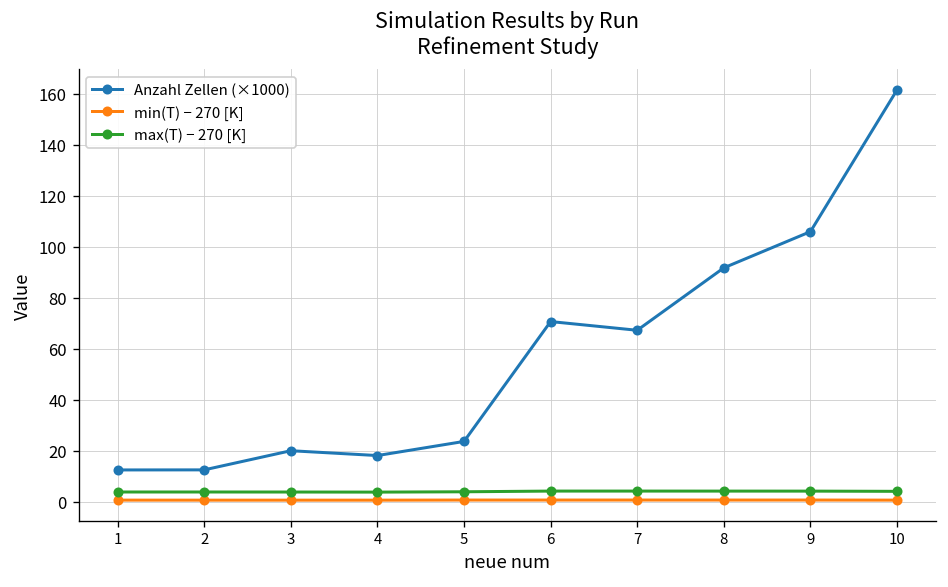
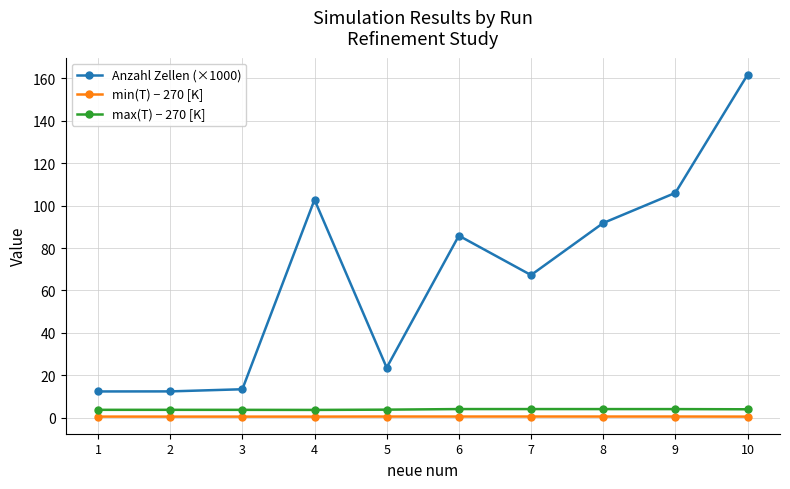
  {
    "Anzahl Zellen (×1000)": {
      "1": 12,
      "2": 12,
-     "3": 20,
-     "4": 18,
+     "3": 13,
+     "4": 103,
      "5": 24,
-     "6": 71,
+     "6": 86,
      "7": 67,
      "8": 92,
      "9": 106,
      "10": 162
    },
    "min(T) − 270 [K]": {
      "1": 1,
      "2": 1,
      "3": 1,
      "4": 1,
      "5": 1,
      "6": 1,
      "7": 1,
      "8": 1,
      "9": 1,
      "10": 1
    },
    "max(T) − 270 [K]": {
      "1": 4,
      "2": 4,
      "3": 4,
      "4": 4,
      "5": 4,
      "6": 4,
      "7": 4,
      "8": 4,
      "9": 4,
      "10": 4
    }
  }
